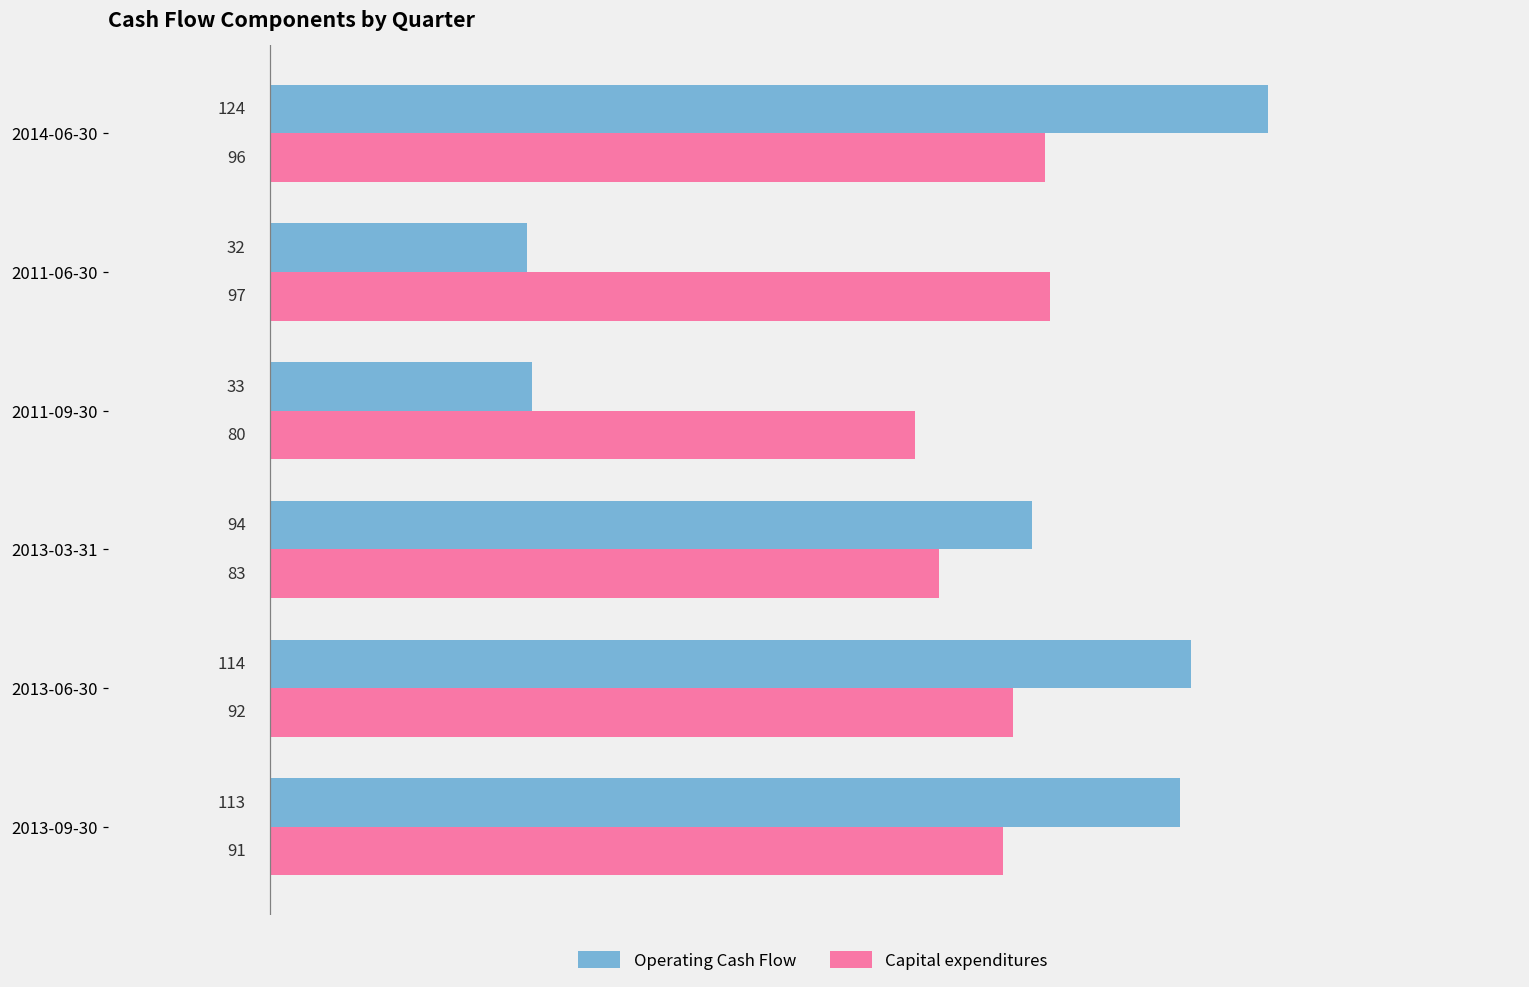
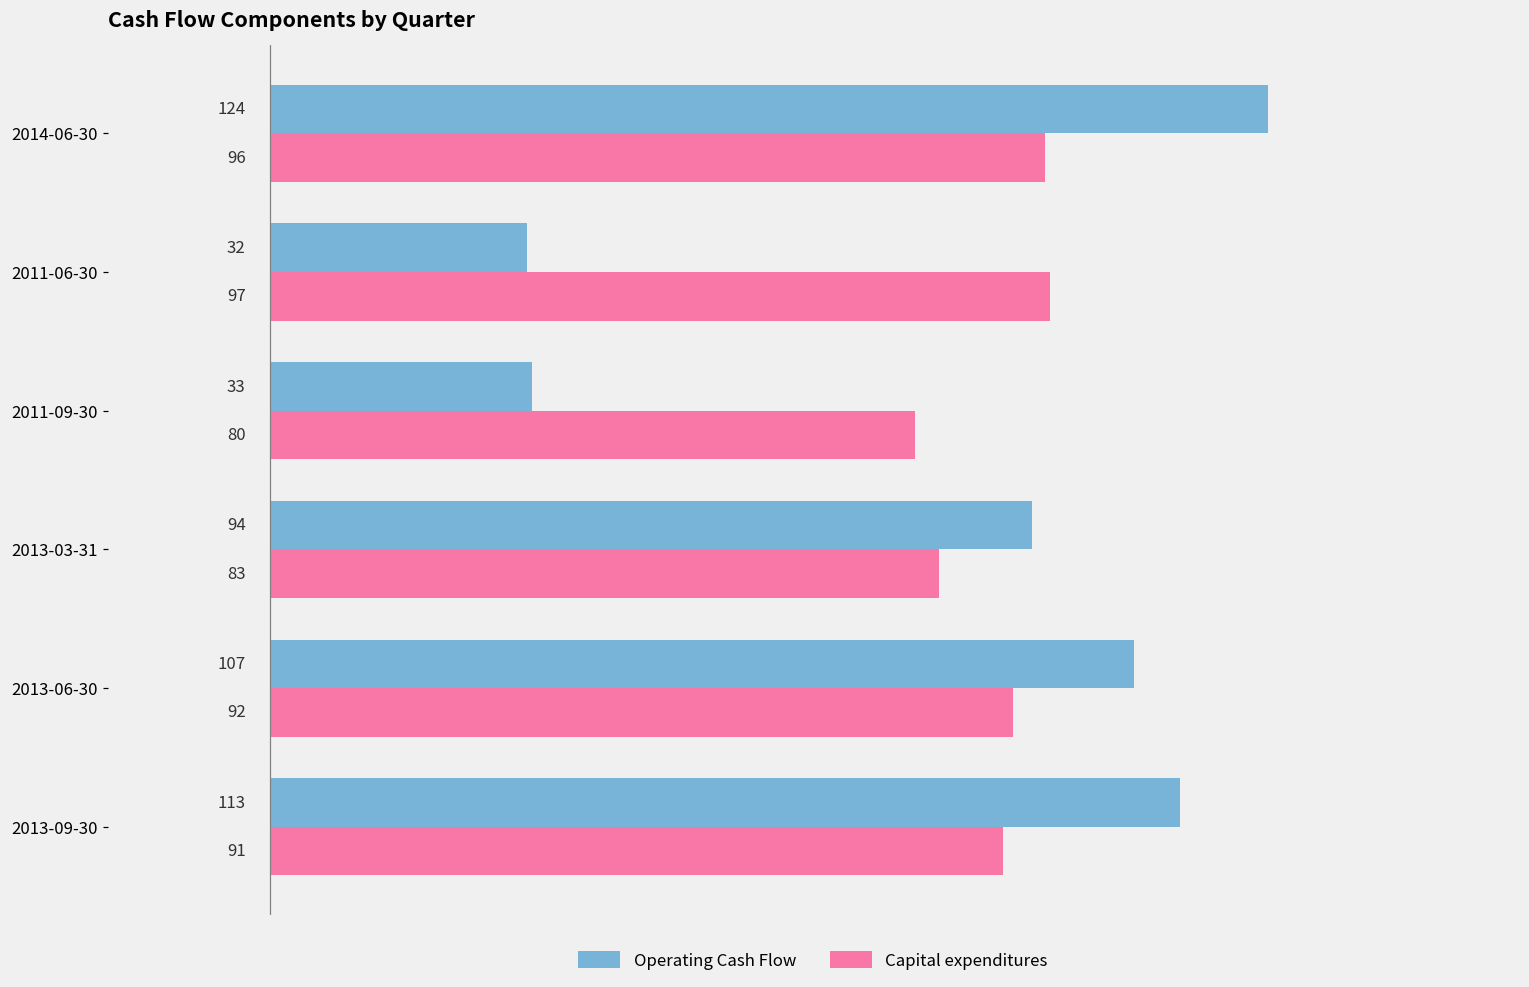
  {
    "Operating Cash Flow": {
-     "2013-06-30": 114
+     "2013-06-30": 107
    }
  }
